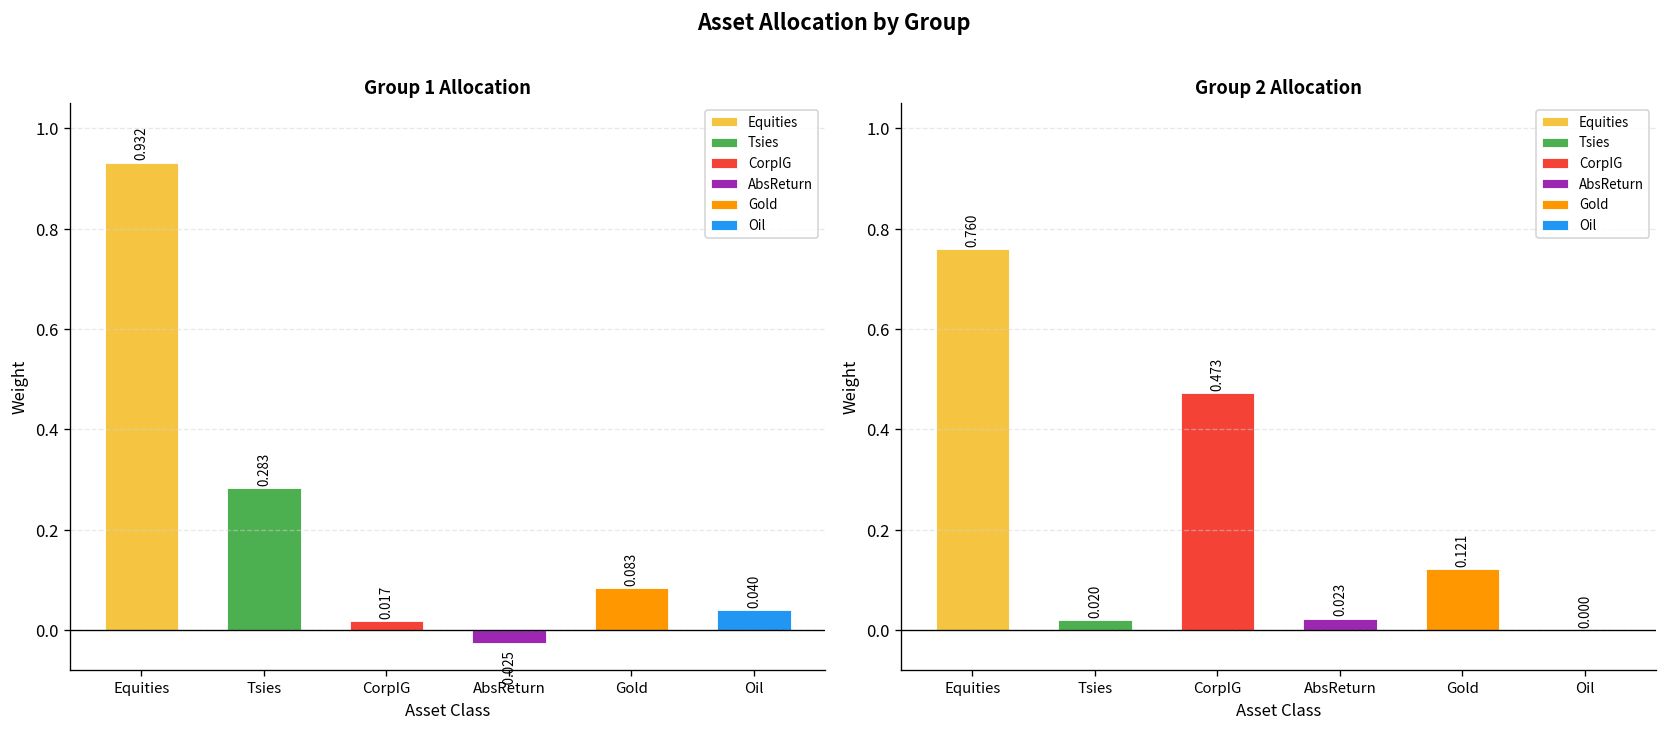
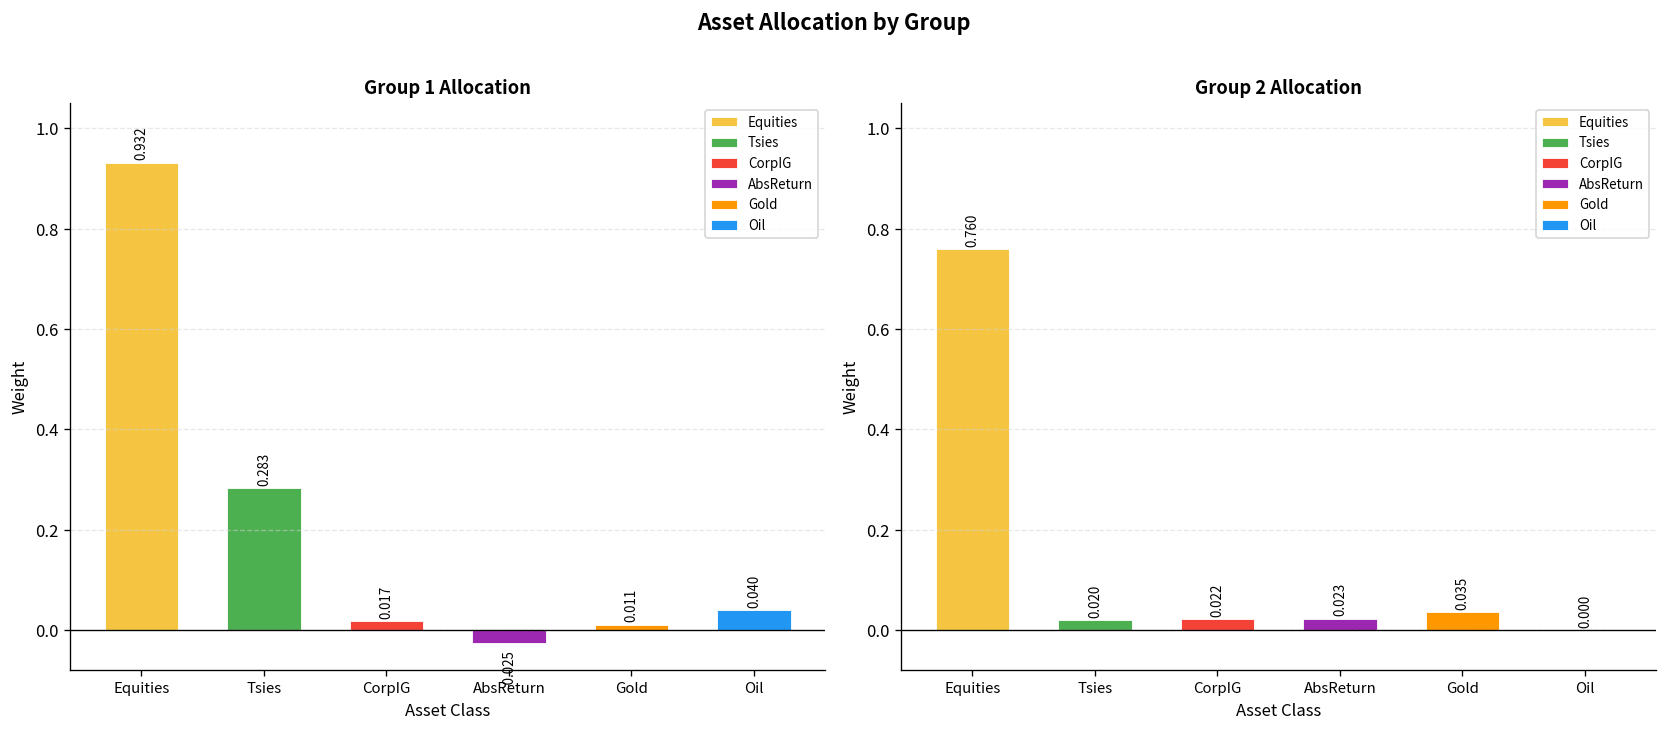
  {
    "Group 1 Allocation": {
      "Equities": 0.932,
      "Tsies": 0.283,
      "CorpIG": 0.017,
      "AbsReturn": -0.025,
-     "Gold": 0.083,
+     "Gold": 0.011,
      "Oil": 0.040
    },
    "Group 2 Allocation": {
      "Equities": 0.760,
      "Tsies": 0.020,
-     "CorpIG": 0.473,
+     "CorpIG": 0.022,
      "AbsReturn": 0.023,
-     "Gold": 0.121,
+     "Gold": 0.035,
      "Oil": 0.000
    }
  }
